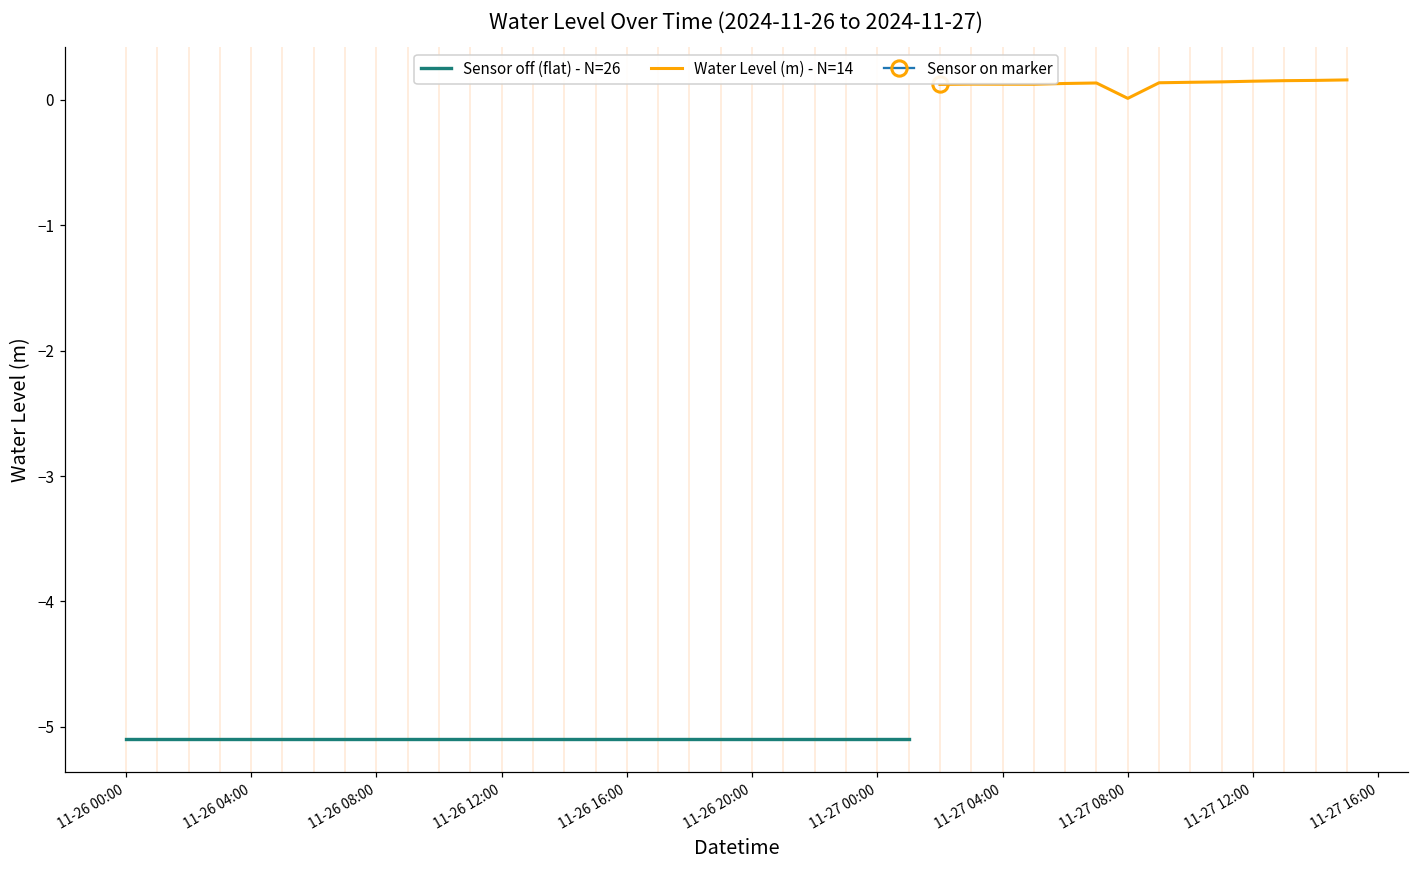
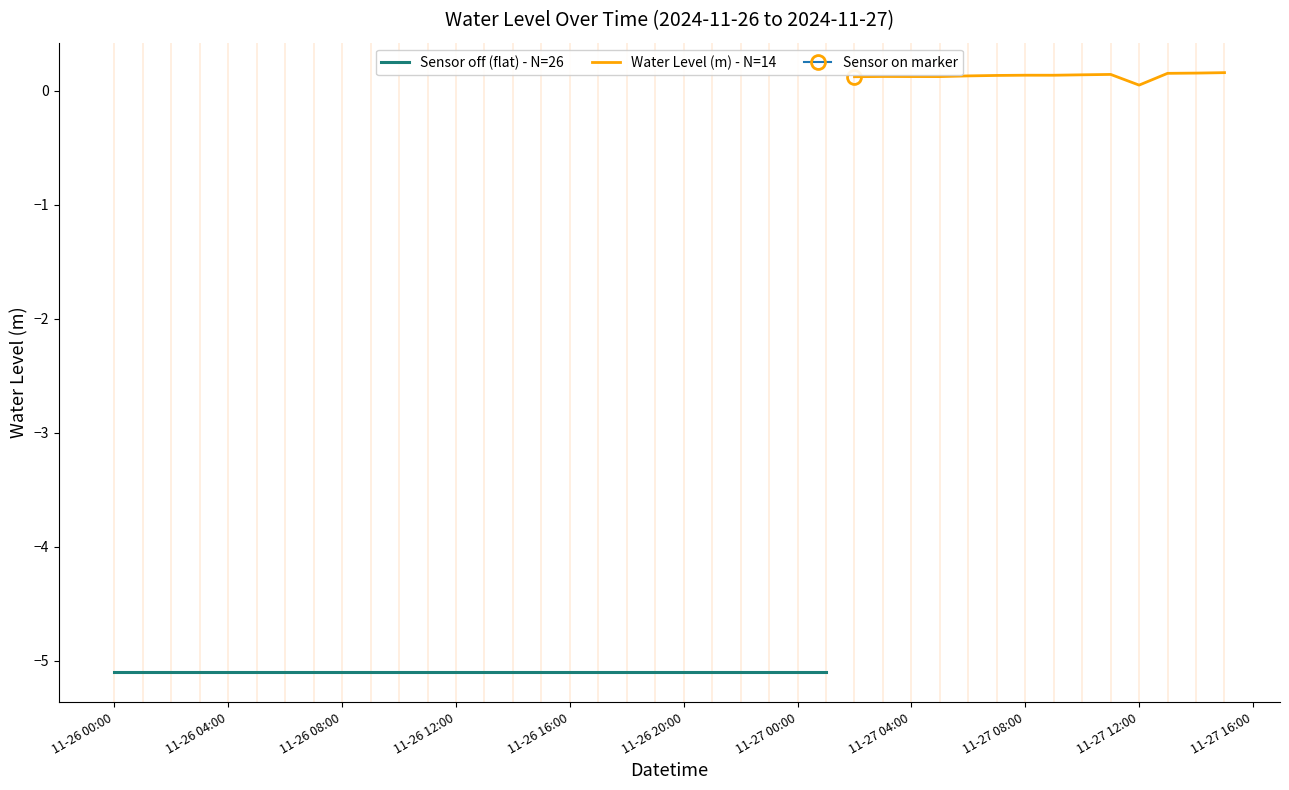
  {
    "Sensor off (flat) - N=26": {
      "11-26 00:00": -5.10,
      "11-26 04:00": -5.10,
      "11-26 08:00": -5.10,
      "11-26 12:00": -5.10,
      "11-26 16:00": -5.10,
      "11-26 20:00": -5.10,
      "11-27 00:00": -5.10
    },
    "Water Level (m) - N=14": {
      "11-27 04:00": 0.13,
-     "11-27 08:00": 0.01,
-     "11-27 12:00": 0.15
+     "11-27 08:00": 0.14,
+     "11-27 12:00": 0.05
    }
  }
